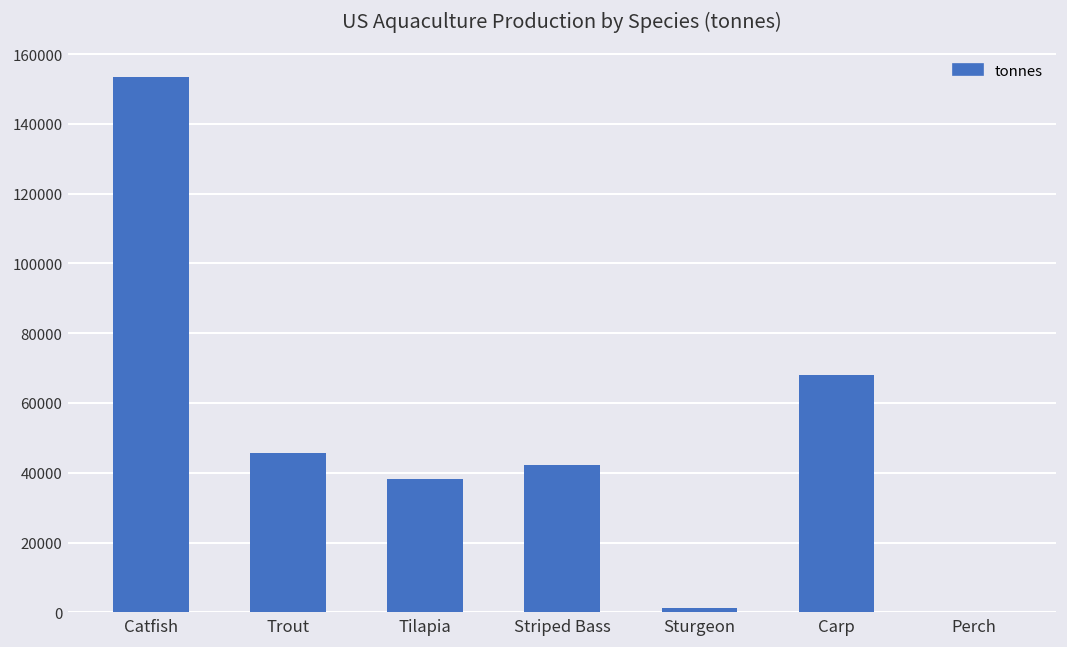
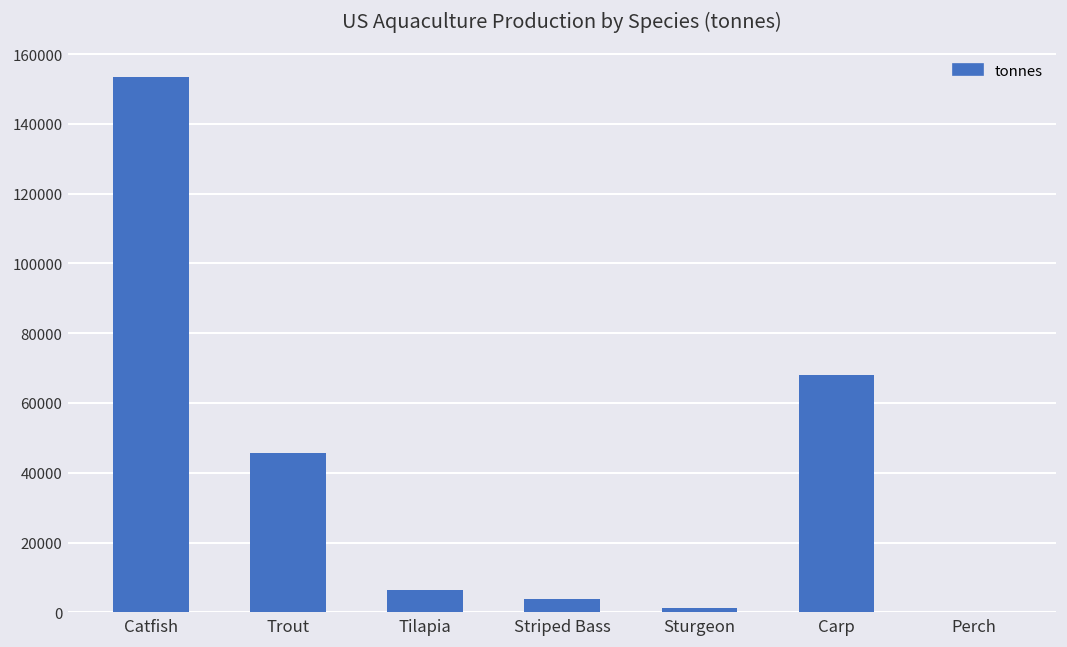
  {
    "Catfish": 153000,
    "Trout": 46000,
-   "Tilapia": 38000,
-   "Striped Bass": 42000,
+   "Tilapia": 7000,
+   "Striped Bass": 4000,
    "Sturgeon": 1000,
    "Carp": 68000
  }
